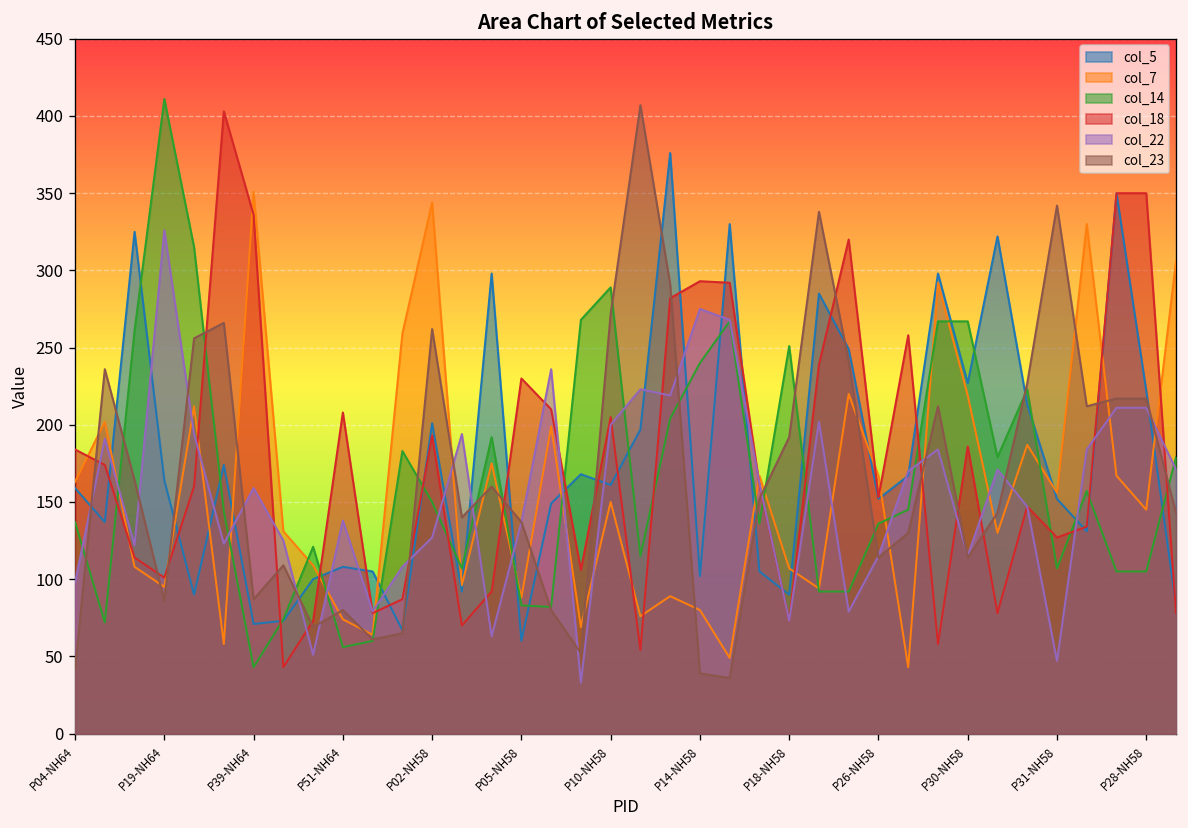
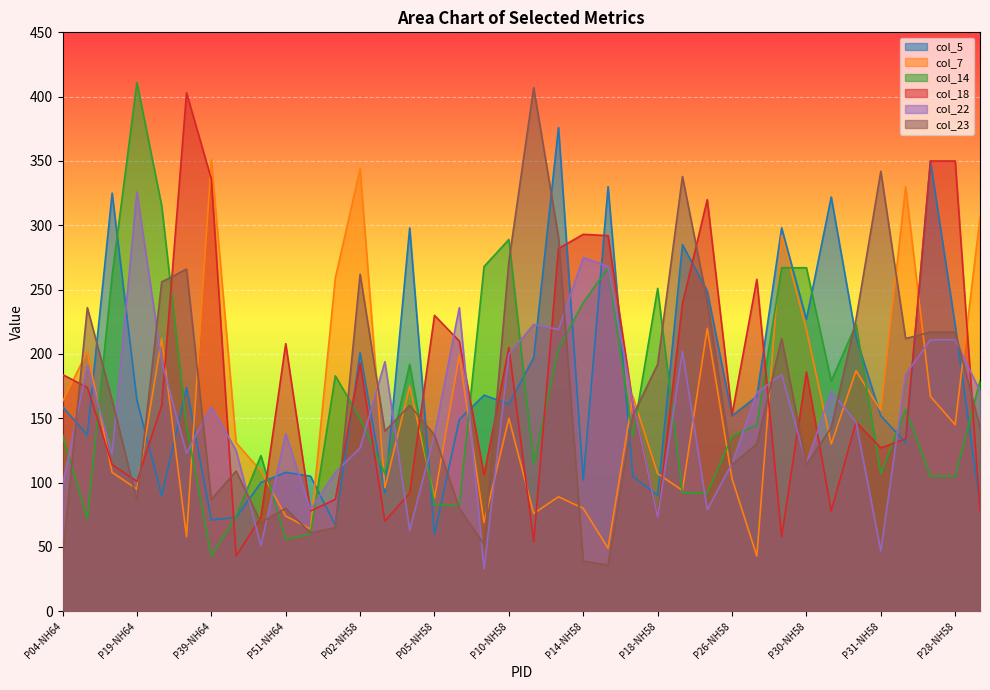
  {
    "col_5": {
      "P04-NH64": 159,
      "P19-NH64": 164,
      "P39-NH64": 71,
      "P51-NH64": 108,
      "P02-NH58": 201,
      "P05-NH58": 60,
      "P10-NH58": 161,
      "P14-NH58": 102,
      "P18-NH58": 90,
      "P30-NH58": 227,
      "P31-NH58": 152,
      "P28-NH58": 222
    },
    "col_7": {
      "P04-NH64": 163,
      "P19-NH64": 95,
      "P39-NH64": 351,
      "P51-NH64": 74,
      "P02-NH58": 344,
      "P05-NH58": 88,
      "P10-NH58": 150,
      "P14-NH58": 80,
      "P18-NH58": 107,
-     "P26-NH58": 167,
+     "P26-NH58": 103,
      "P30-NH58": 219,
      "P31-NH58": 156,
      "P28-NH58": 145
    },
    "col_14": {
      "P04-NH64": 137,
      "P19-NH64": 411,
      "P39-NH64": 43,
      "P51-NH64": 56,
      "P02-NH58": 150,
      "P05-NH58": 83,
      "P10-NH58": 289,
      "P14-NH58": 240,
      "P18-NH58": 251,
      "P26-NH58": 136,
      "P30-NH58": 267,
      "P31-NH58": 107,
      "P28-NH58": 105
    },
    "col_18": {
      "P04-NH64": 184,
      "P19-NH64": 101,
      "P39-NH64": 336,
      "P51-NH64": 208,
      "P02-NH58": 193,
      "P05-NH58": 230,
      "P10-NH58": 205,
      "P14-NH58": 293,
      "P30-NH58": 186,
      "P31-NH58": 127,
      "P28-NH58": 350
    },
    "col_22": {
      "P04-NH64": 98,
      "P19-NH64": 326,
      "P39-NH64": 159,
      "P51-NH64": 138,
      "P02-NH58": 127,
      "P10-NH58": 200,
      "P14-NH58": 275,
      "P31-NH58": 47,
      "P28-NH58": 211
    },
    "col_23": {
      "P04-NH64": 42,
      "P19-NH64": 86,
      "P39-NH64": 87,
      "P51-NH64": 80,
      "P02-NH58": 262,
      "P10-NH58": 272,
      "P14-NH58": 39,
      "P18-NH58": 192,
      "P31-NH58": 342,
      "P28-NH58": 217
    }
  }
